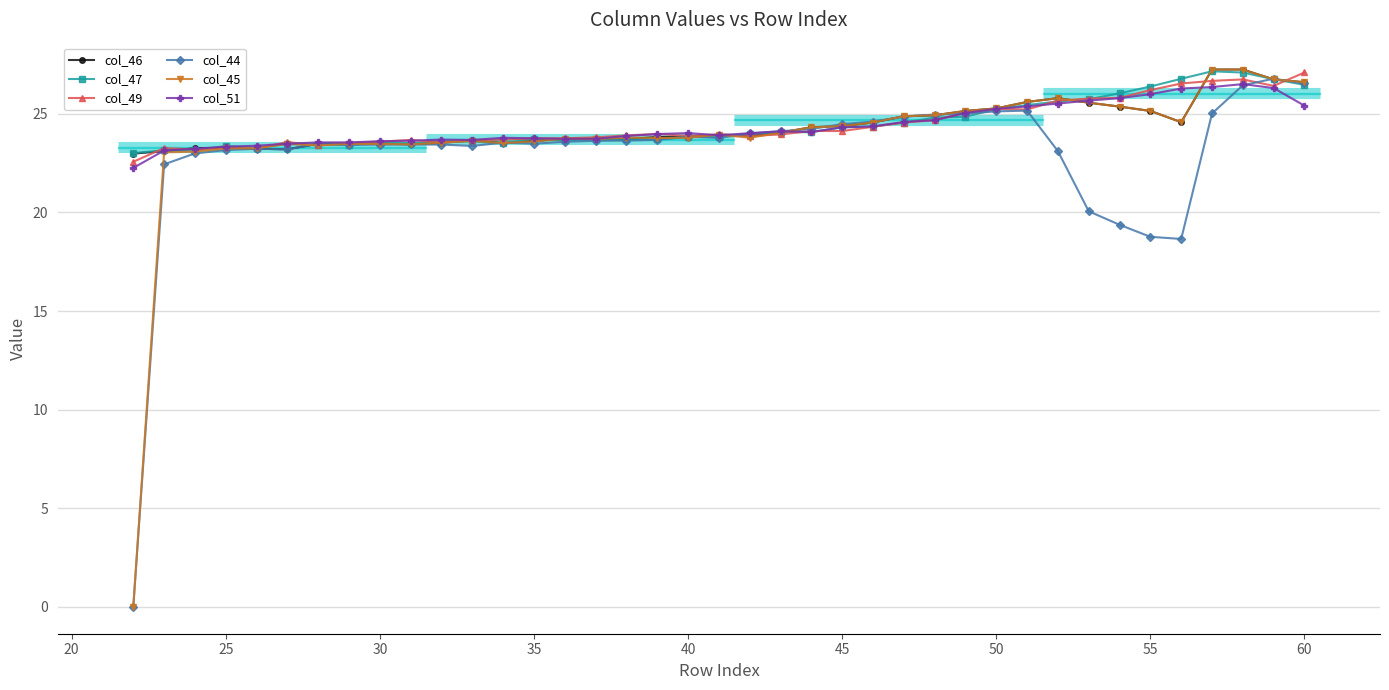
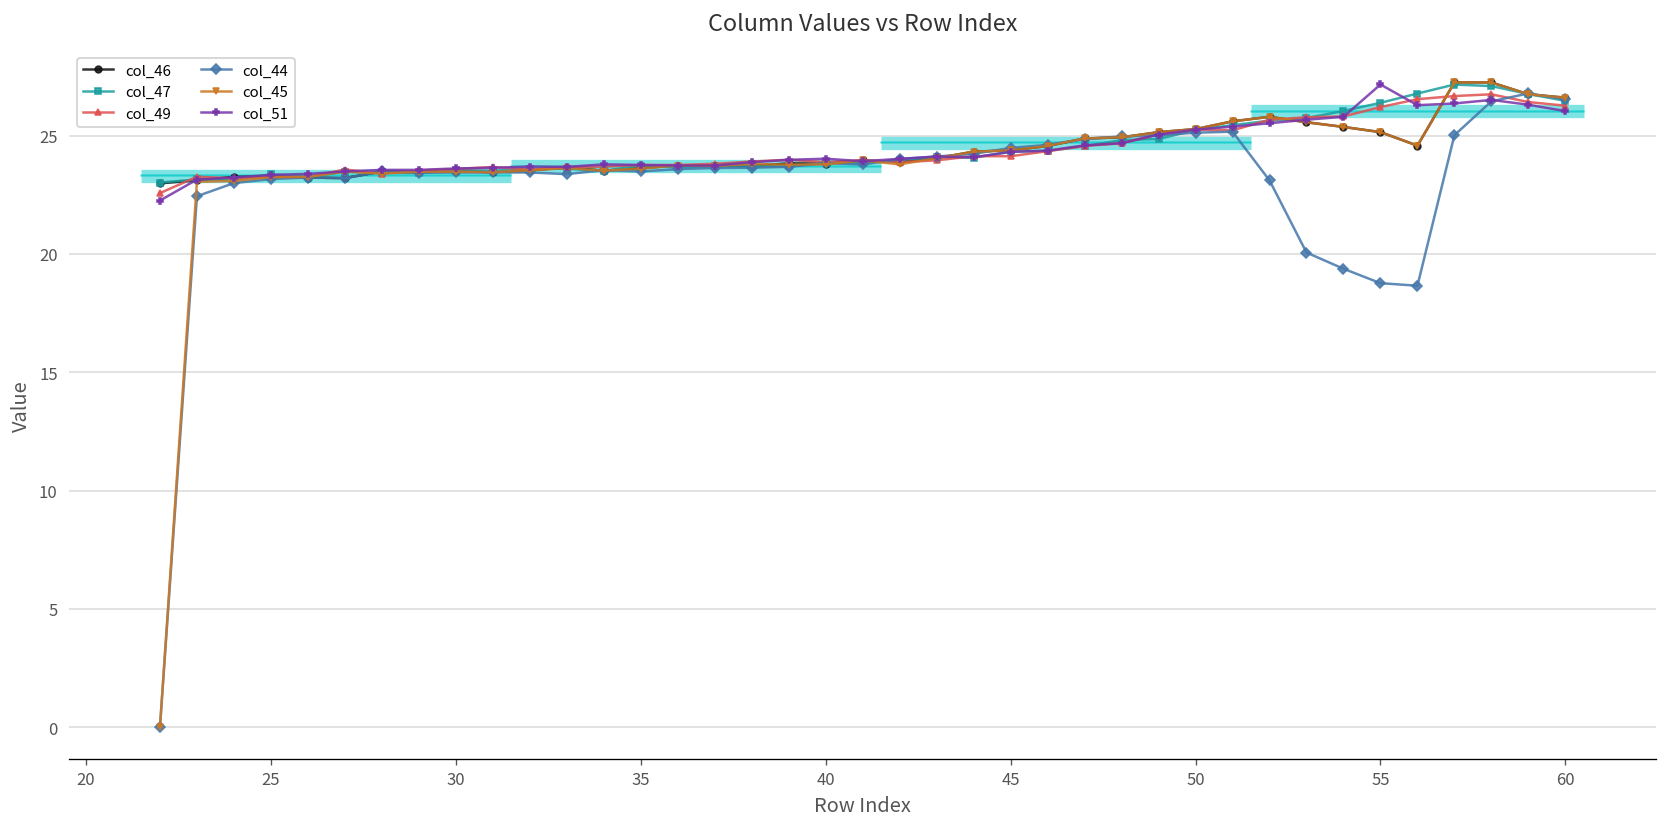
  {
    "col_49": {
      "45": 24.1,
      "55": 26.2,
-     "60": 27.1
+     "60": 26.3
    },
    "col_51": {
      "40": 24.0,
-     "55": 26.0,
-     "60": 25.4
+     "55": 27.2,
+     "60": 26.0
    }
  }
